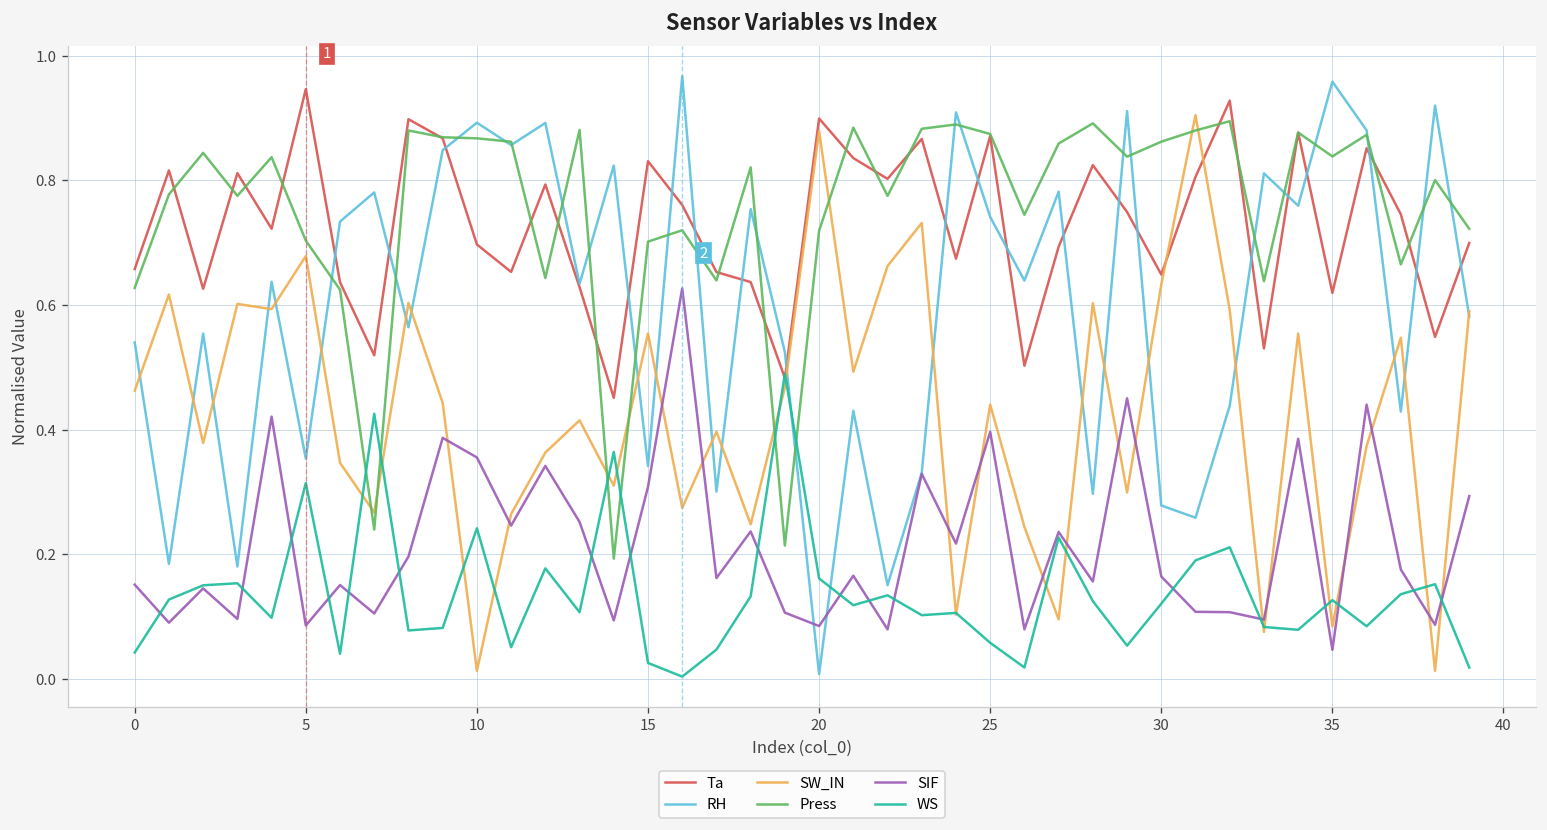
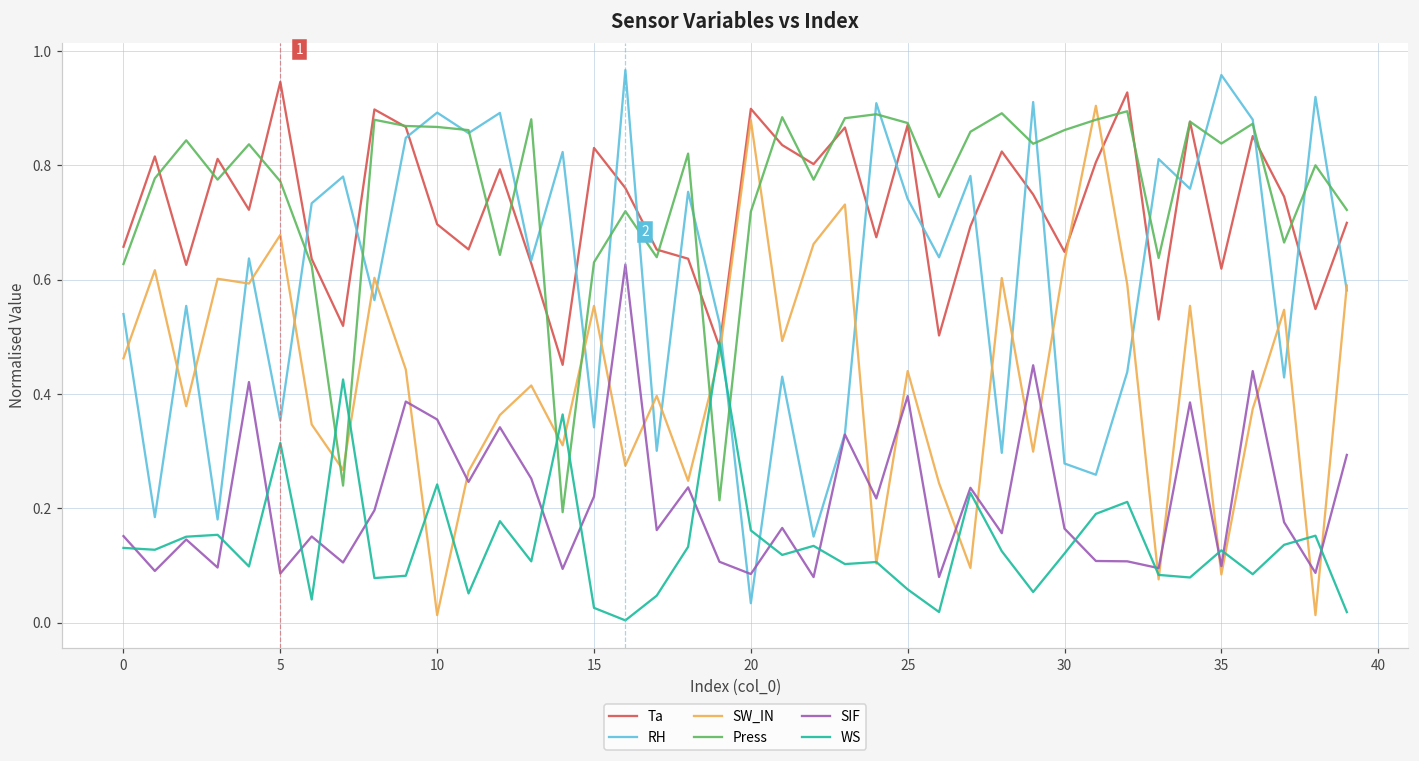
  {
    "Ta": {
      "0": 0.66,
      "10": 0.70,
      "15": 0.83,
      "20": 0.90,
      "30": 0.65,
      "35": 0.62
    },
    "RH": {
      "0": 0.54,
      "5": 0.35,
      "10": 0.89,
      "15": 0.34,
-     "20": 0.01,
+     "20": 0.03,
      "25": 0.74,
      "30": 0.28,
      "35": 0.96
    },
    "SW_IN": {
      "0": 0.46,
      "5": 0.68,
      "10": 0.01,
      "15": 0.55,
      "20": 0.88,
      "25": 0.44,
      "30": 0.63,
      "35": 0.08
    },
    "Press": {
      "0": 0.63,
-     "5": 0.70,
+     "5": 0.77,
      "10": 0.87,
-     "15": 0.70,
+     "15": 0.63,
      "20": 0.72,
      "30": 0.86,
      "35": 0.84
    },
    "SIF": {
      "0": 0.15,
      "5": 0.09,
      "10": 0.36,
-     "15": 0.31,
+     "15": 0.22,
      "20": 0.09,
      "25": 0.40,
      "30": 0.16,
-     "35": 0.05
+     "35": 0.10
    },
    "WS": {
-     "0": 0.04,
+     "0": 0.13,
      "5": 0.31,
      "10": 0.24,
      "15": 0.03,
      "20": 0.16,
      "25": 0.06,
      "30": 0.12,
      "35": 0.13
    }
  }
